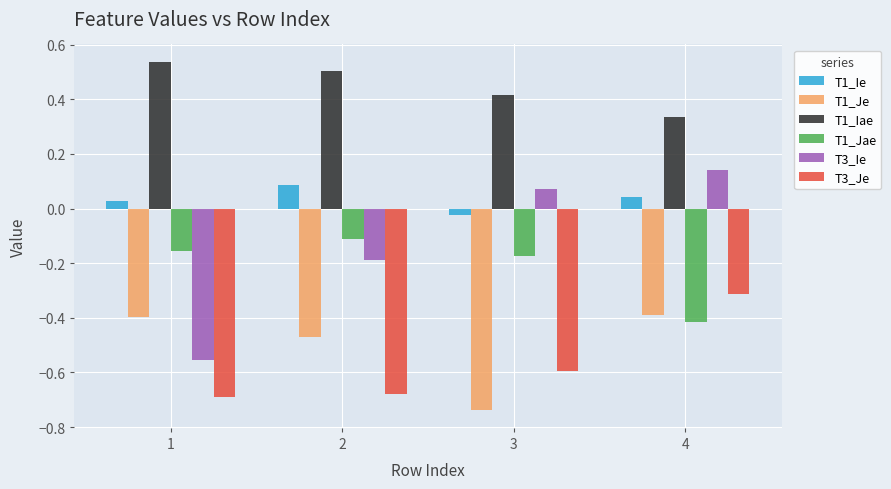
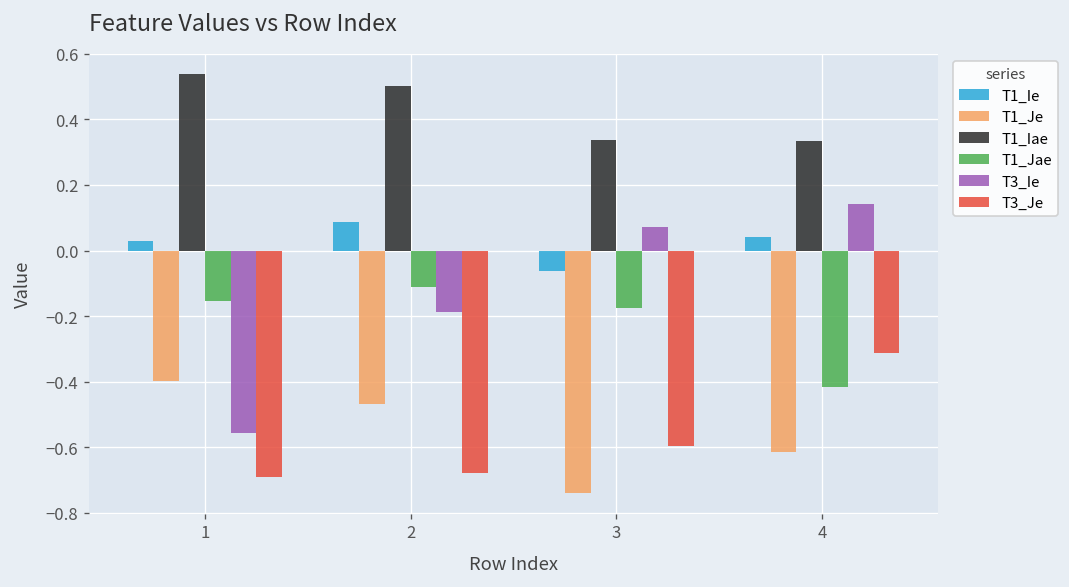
  {
    "T1_Ie": {
      "1": 0.03,
      "2": 0.09,
-     "3": -0.02,
+     "3": -0.06,
      "4": 0.04
    },
    "T1_Je": {
      "1": -0.40,
      "2": -0.47,
      "3": -0.74,
-     "4": -0.39
+     "4": -0.61
    },
    "T1_Iae": {
      "1": 0.54,
      "2": 0.50,
-     "3": 0.42,
+     "3": 0.34,
      "4": 0.33
    },
    "T1_Jae": {
      "1": -0.15,
      "2": -0.11,
      "3": -0.17,
      "4": -0.42
    },
    "T3_Ie": {
      "1": -0.56,
      "2": -0.19,
      "3": 0.07,
      "4": 0.14
    },
    "T3_Je": {
      "1": -0.69,
      "2": -0.68,
      "3": -0.60,
      "4": -0.31
    }
  }
